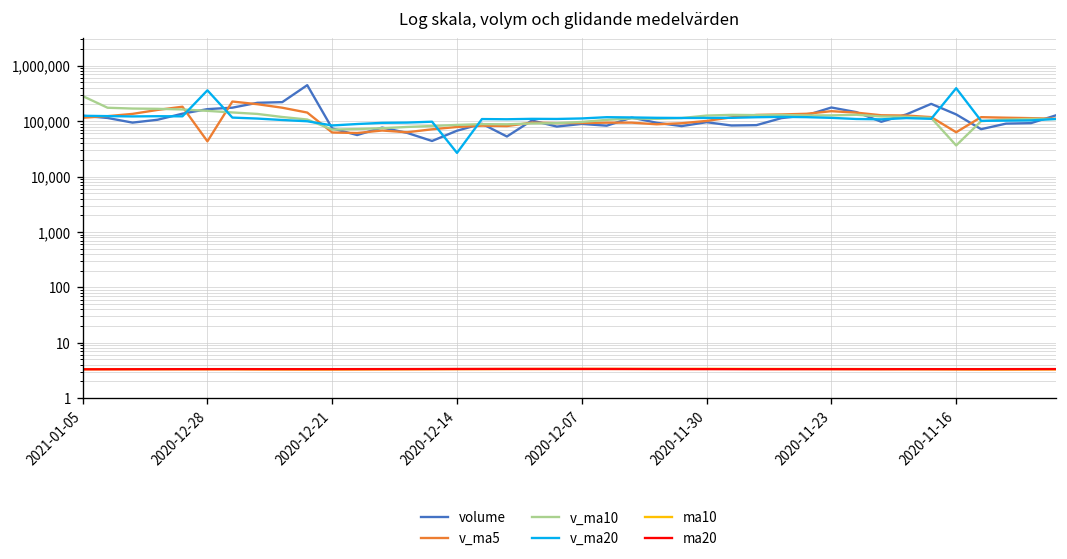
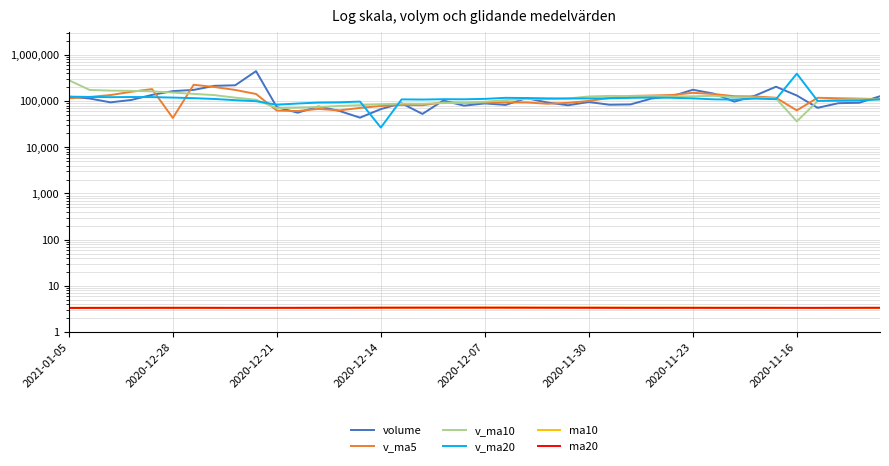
  {
    "volume": {
      "2020-12-14": "70,000",
      "2020-11-23": "180,000",
      "2020-11-16": "130,000"
    },
    "v_ma5": {
      "2020-12-28": "40,000",
      "2020-11-23": "150,000",
      "2020-11-16": "60,000"
    },
    "v_ma10": {
      "2021-01-05": "300,000",
      "2020-11-16": "40,000"
    },
    "v_ma20": {
-     "2020-12-28": "400,000",
+     "2020-12-28": "120,000",
      "2020-12-14": "30,000",
      "2020-12-07": "110,000",
      "2020-11-16": "400,000"
    },
    "ma20": {
      "2021-01-05": "3",
      "2020-12-28": "3",
      "2020-12-21": "3",
      "2020-12-14": "3",
      "2020-12-07": "3",
      "2020-11-30": "3",
      "2020-11-23": "3",
      "2020-11-16": "3"
    }
  }
